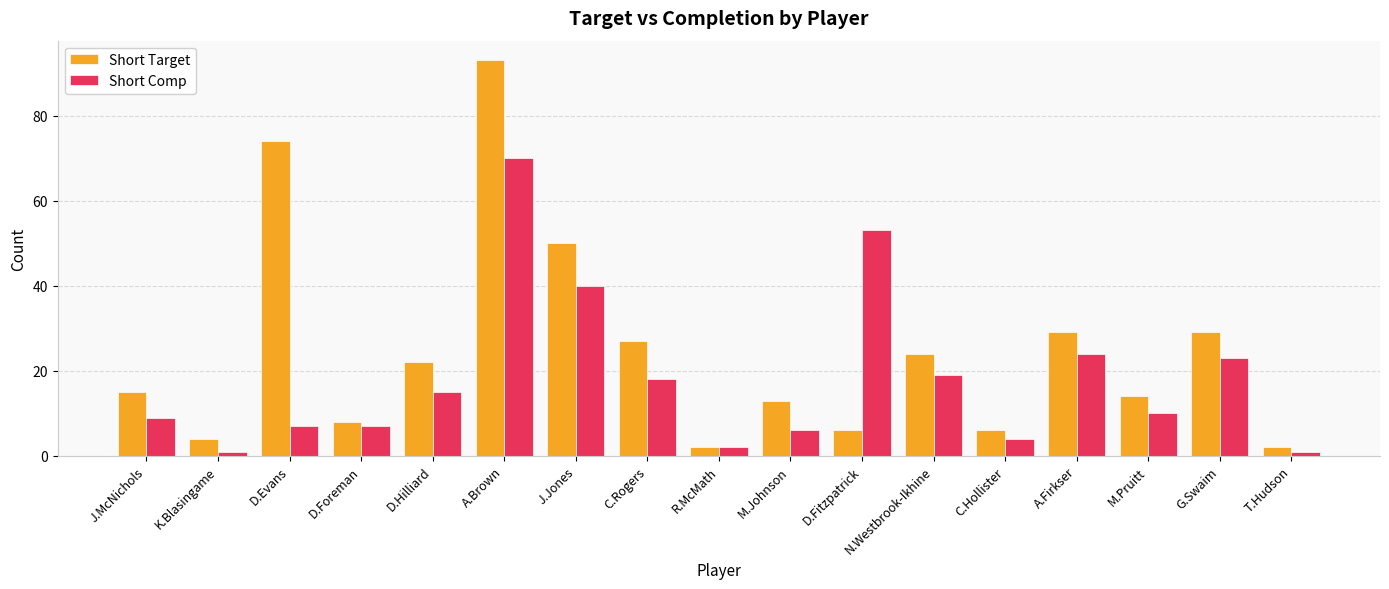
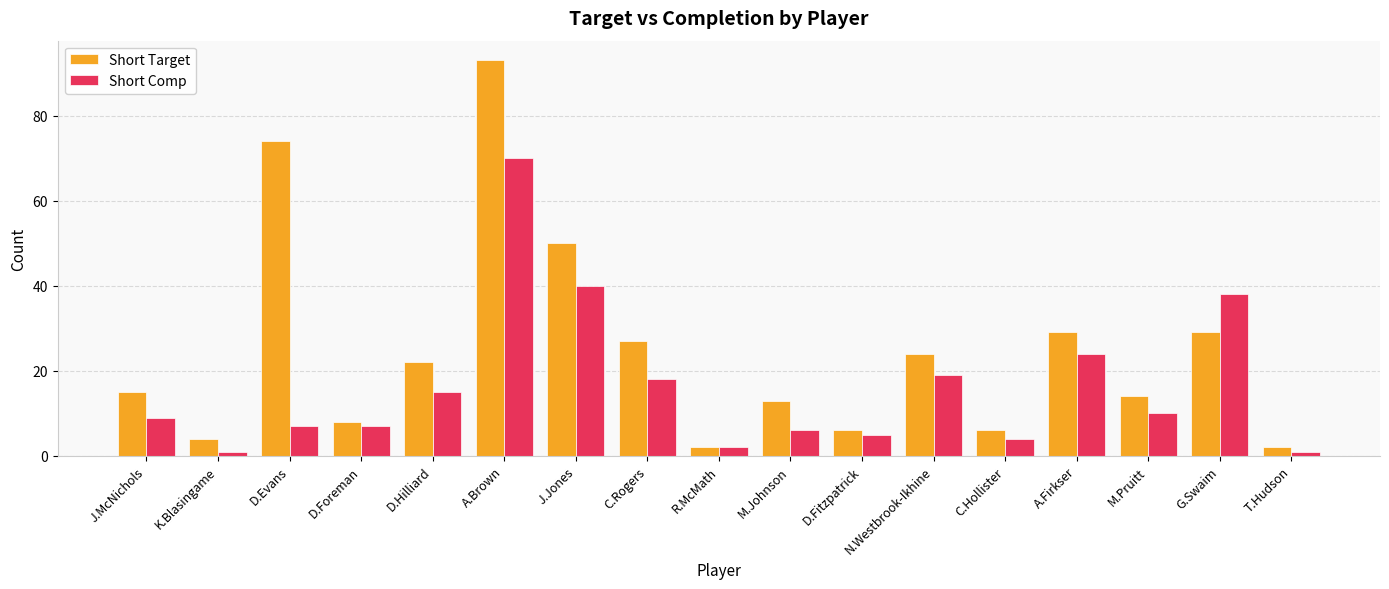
  {
    "Short Target": {
      "J.McNichols": 15,
      "K.Blasingame": 4,
      "D.Evans": 74,
      "D.Foreman": 8,
      "D.Hilliard": 22,
      "A.Brown": 93,
      "J.Jones": 50,
      "C.Rogers": 27,
      "R.McMath": 2,
      "M.Johnson": 13,
      "D.Fitzpatrick": 6,
      "N.Westbrook-Ikhine": 24,
      "C.Hollister": 6,
      "A.Firkser": 29,
      "M.Pruitt": 14,
      "G.Swaim": 29,
      "T.Hudson": 2
    },
    "Short Comp": {
      "J.McNichols": 9,
      "K.Blasingame": 1,
      "D.Evans": 7,
      "D.Foreman": 7,
      "D.Hilliard": 15,
      "A.Brown": 70,
      "J.Jones": 40,
      "C.Rogers": 18,
      "R.McMath": 2,
      "M.Johnson": 6,
-     "D.Fitzpatrick": 53,
+     "D.Fitzpatrick": 5,
      "N.Westbrook-Ikhine": 19,
      "C.Hollister": 4,
      "A.Firkser": 24,
      "M.Pruitt": 10,
-     "G.Swaim": 23,
+     "G.Swaim": 38,
      "T.Hudson": 1
    }
  }
